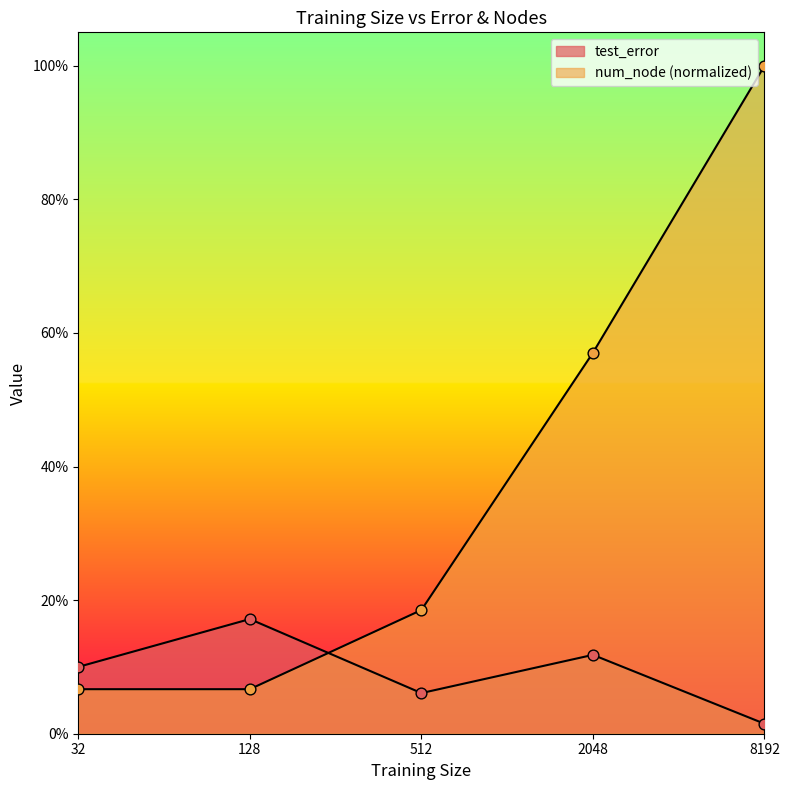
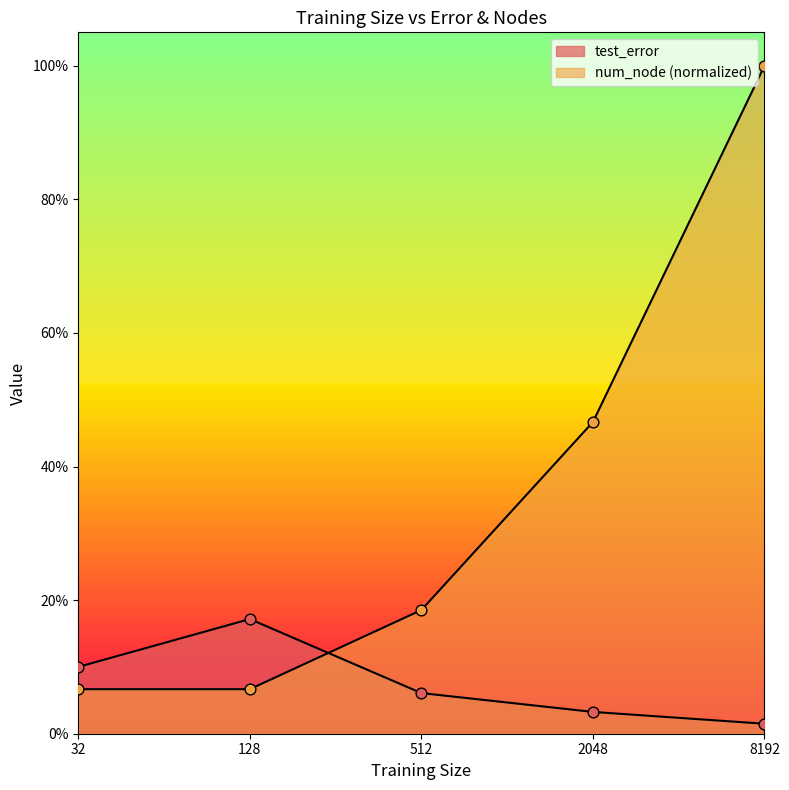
  {
    "test_error": {
      "32": "10%",
      "128": "17%",
      "512": "6%",
-     "2048": "12%",
+     "2048": "3%",
      "8192": "1%"
    },
    "num_node (normalized)": {
      "32": "7%",
      "128": "7%",
      "512": "19%",
-     "2048": "57%",
+     "2048": "47%",
      "8192": "100%"
    }
  }
